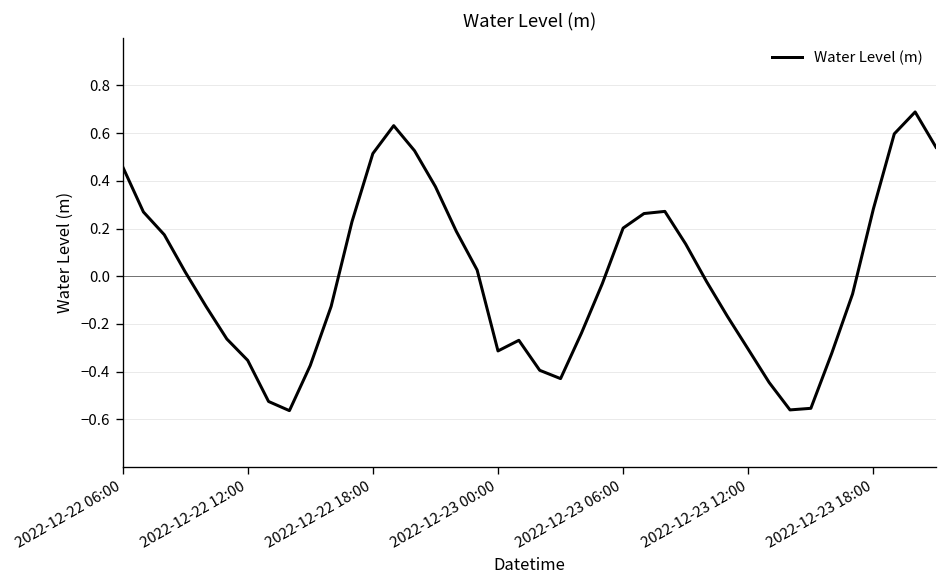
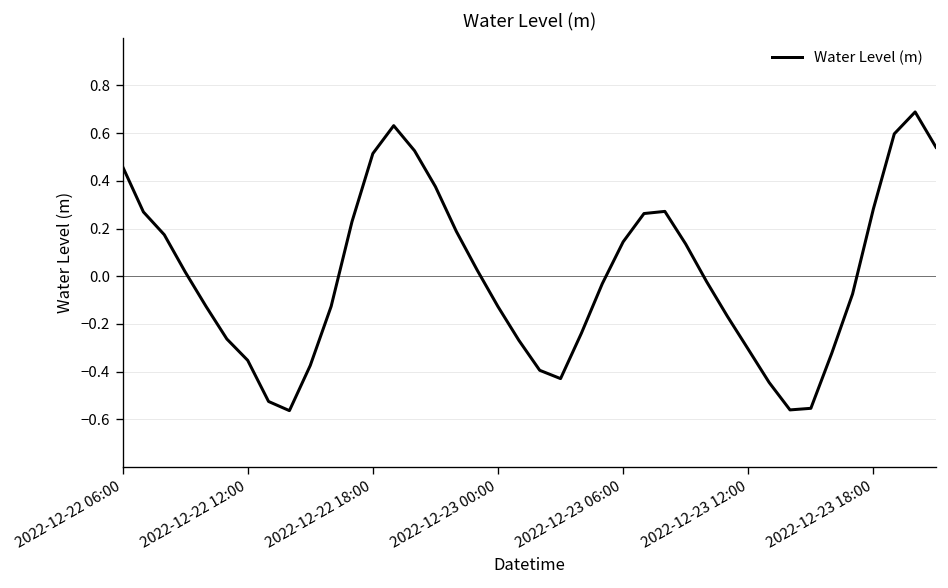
  {
    "2022-12-22 06:00": 0.46,
    "2022-12-22 12:00": -0.35,
    "2022-12-22 18:00": 0.51,
-   "2022-12-23 00:00": -0.31,
-   "2022-12-23 06:00": 0.20,
+   "2022-12-23 00:00": -0.13,
+   "2022-12-23 06:00": 0.14,
    "2022-12-23 12:00": -0.31,
    "2022-12-23 18:00": 0.28
  }
